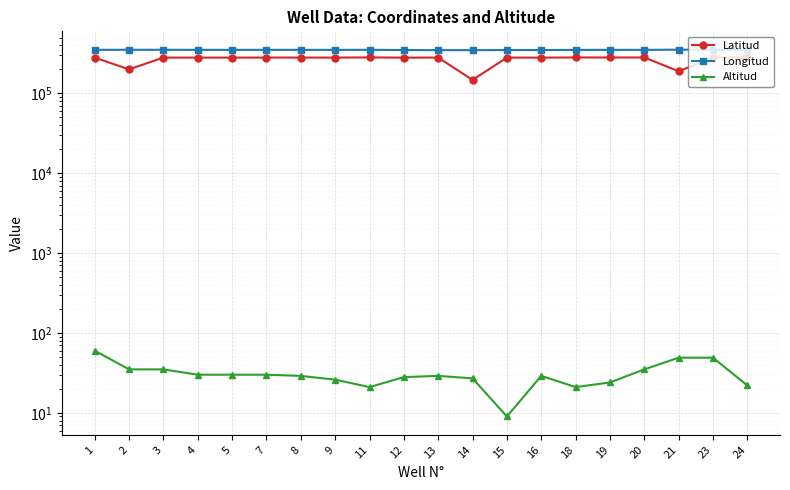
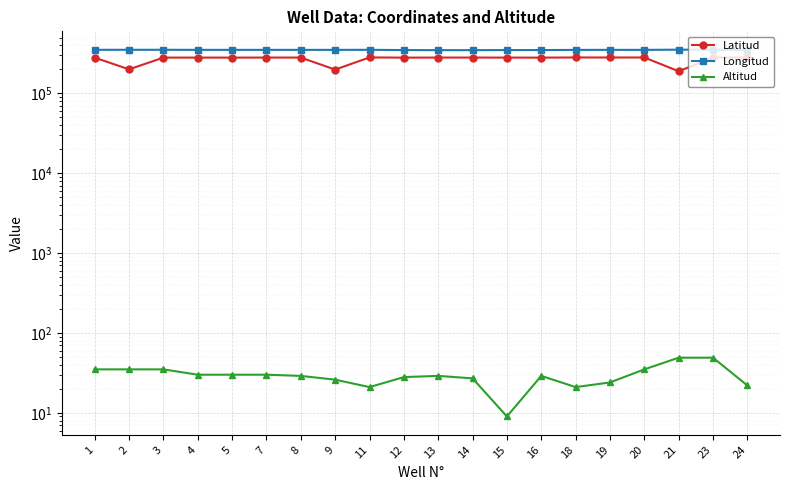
  {
    "Latitud": {
      "1": 280000,
      "2": 200000,
      "3": 280000,
      "4": 280000,
      "5": 280000,
      "7": 280000,
      "8": 280000,
-     "9": 280000,
+     "9": 200000,
      "11": 280000,
      "12": 280000,
      "13": 280000,
-     "14": 150000,
+     "14": 280000,
      "15": 280000,
      "16": 280000,
      "18": 280000,
      "19": 280000,
      "20": 280000,
      "21": 190000
    },
    "Longitud": {
      "1": 400000,
      "2": 400000,
      "3": 400000,
      "4": 400000,
      "5": 400000,
      "7": 400000,
      "8": 400000,
      "9": 400000,
      "11": 400000,
      "12": 300000,
      "13": 300000,
      "14": 300000,
      "15": 300000,
      "16": 300000,
      "18": 400000,
      "19": 400000,
      "20": 400000,
      "21": 400000
    },
    "Altitud": {
-     "1": 60,
+     "1": 40,
      "2": 40,
      "3": 40,
      "4": 30,
      "5": 30,
      "7": 30,
      "8": 29,
      "9": 26,
      "11": 21,
      "12": 28,
      "13": 29,
      "14": 27,
      "15": 9,
      "16": 29,
      "18": 21,
      "19": 24,
      "20": 40,
      "21": 50,
      "23": 50,
      "24": 22
    }
  }
